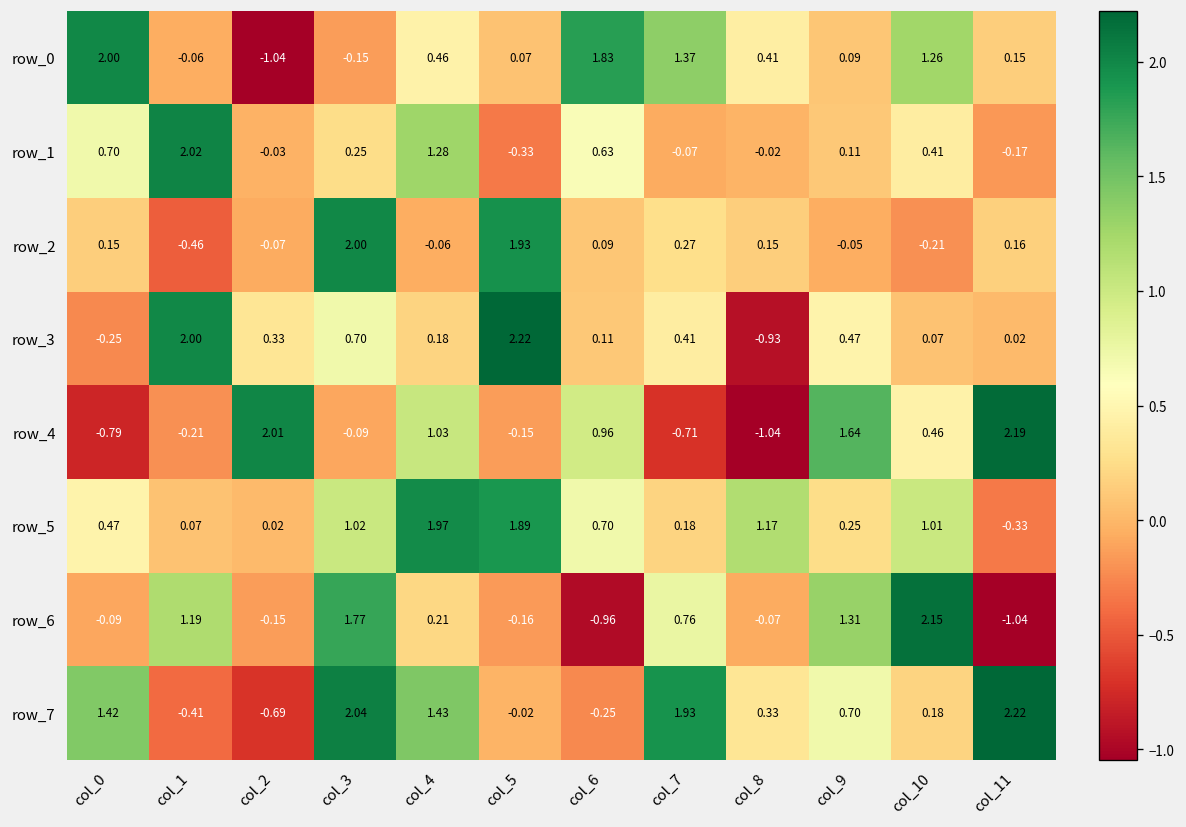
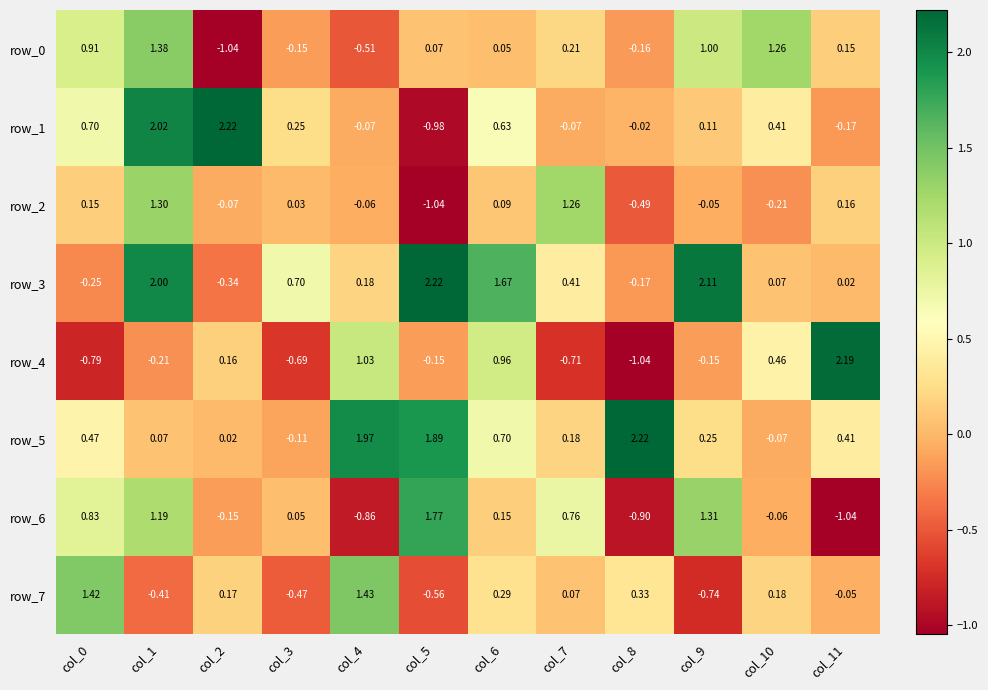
  {
    "row_0": {
-     "col_0": 2.00,
-     "col_1": -0.06,
+     "col_0": 0.91,
+     "col_1": 1.38,
      "col_2": -1.04,
      "col_3": -0.15,
-     "col_4": 0.46,
+     "col_4": -0.51,
      "col_5": 0.07,
-     "col_6": 1.83,
-     "col_7": 1.37,
-     "col_8": 0.41,
-     "col_9": 0.09,
+     "col_6": 0.05,
+     "col_7": 0.21,
+     "col_8": -0.16,
+     "col_9": 1.00,
      "col_10": 1.26,
      "col_11": 0.15
    },
    "row_1": {
      "col_0": 0.70,
      "col_1": 2.02,
-     "col_2": -0.03,
+     "col_2": 2.22,
      "col_3": 0.25,
-     "col_4": 1.28,
-     "col_5": -0.33,
+     "col_4": -0.07,
+     "col_5": -0.98,
      "col_6": 0.63,
      "col_7": -0.07,
      "col_8": -0.02,
      "col_9": 0.11,
      "col_10": 0.41,
      "col_11": -0.17
    },
    "row_2": {
      "col_0": 0.15,
-     "col_1": -0.46,
+     "col_1": 1.30,
      "col_2": -0.07,
-     "col_3": 2.00,
+     "col_3": 0.03,
      "col_4": -0.06,
-     "col_5": 1.93,
+     "col_5": -1.04,
      "col_6": 0.09,
-     "col_7": 0.27,
-     "col_8": 0.15,
+     "col_7": 1.26,
+     "col_8": -0.49,
      "col_9": -0.05,
      "col_10": -0.21,
      "col_11": 0.16
    },
    "row_3": {
      "col_0": -0.25,
      "col_1": 2.00,
-     "col_2": 0.33,
+     "col_2": -0.34,
      "col_3": 0.70,
      "col_4": 0.18,
      "col_5": 2.22,
-     "col_6": 0.11,
+     "col_6": 1.67,
      "col_7": 0.41,
-     "col_8": -0.93,
-     "col_9": 0.47,
+     "col_8": -0.17,
+     "col_9": 2.11,
      "col_10": 0.07,
      "col_11": 0.02
    },
    "row_4": {
      "col_0": -0.79,
      "col_1": -0.21,
-     "col_2": 2.01,
-     "col_3": -0.09,
+     "col_2": 0.16,
+     "col_3": -0.69,
      "col_4": 1.03,
      "col_5": -0.15,
      "col_6": 0.96,
      "col_7": -0.71,
      "col_8": -1.04,
-     "col_9": 1.64,
+     "col_9": -0.15,
      "col_10": 0.46,
      "col_11": 2.19
    },
    "row_5": {
      "col_0": 0.47,
      "col_1": 0.07,
      "col_2": 0.02,
-     "col_3": 1.02,
+     "col_3": -0.11,
      "col_4": 1.97,
      "col_5": 1.89,
      "col_6": 0.70,
      "col_7": 0.18,
-     "col_8": 1.17,
+     "col_8": 2.22,
      "col_9": 0.25,
-     "col_10": 1.01,
-     "col_11": -0.33
+     "col_10": -0.07,
+     "col_11": 0.41
    },
    "row_6": {
-     "col_0": -0.09,
+     "col_0": 0.83,
      "col_1": 1.19,
      "col_2": -0.15,
-     "col_3": 1.77,
-     "col_4": 0.21,
-     "col_5": -0.16,
-     "col_6": -0.96,
+     "col_3": 0.05,
+     "col_4": -0.86,
+     "col_5": 1.77,
+     "col_6": 0.15,
      "col_7": 0.76,
-     "col_8": -0.07,
+     "col_8": -0.90,
      "col_9": 1.31,
-     "col_10": 2.15,
+     "col_10": -0.06,
      "col_11": -1.04
    },
    "row_7": {
      "col_0": 1.42,
      "col_1": -0.41,
-     "col_2": -0.69,
-     "col_3": 2.04,
+     "col_2": 0.17,
+     "col_3": -0.47,
      "col_4": 1.43,
-     "col_5": -0.02,
-     "col_6": -0.25,
-     "col_7": 1.93,
+     "col_5": -0.56,
+     "col_6": 0.29,
+     "col_7": 0.07,
      "col_8": 0.33,
-     "col_9": 0.70,
+     "col_9": -0.74,
      "col_10": 0.18,
-     "col_11": 2.22
+     "col_11": -0.05
    }
  }
